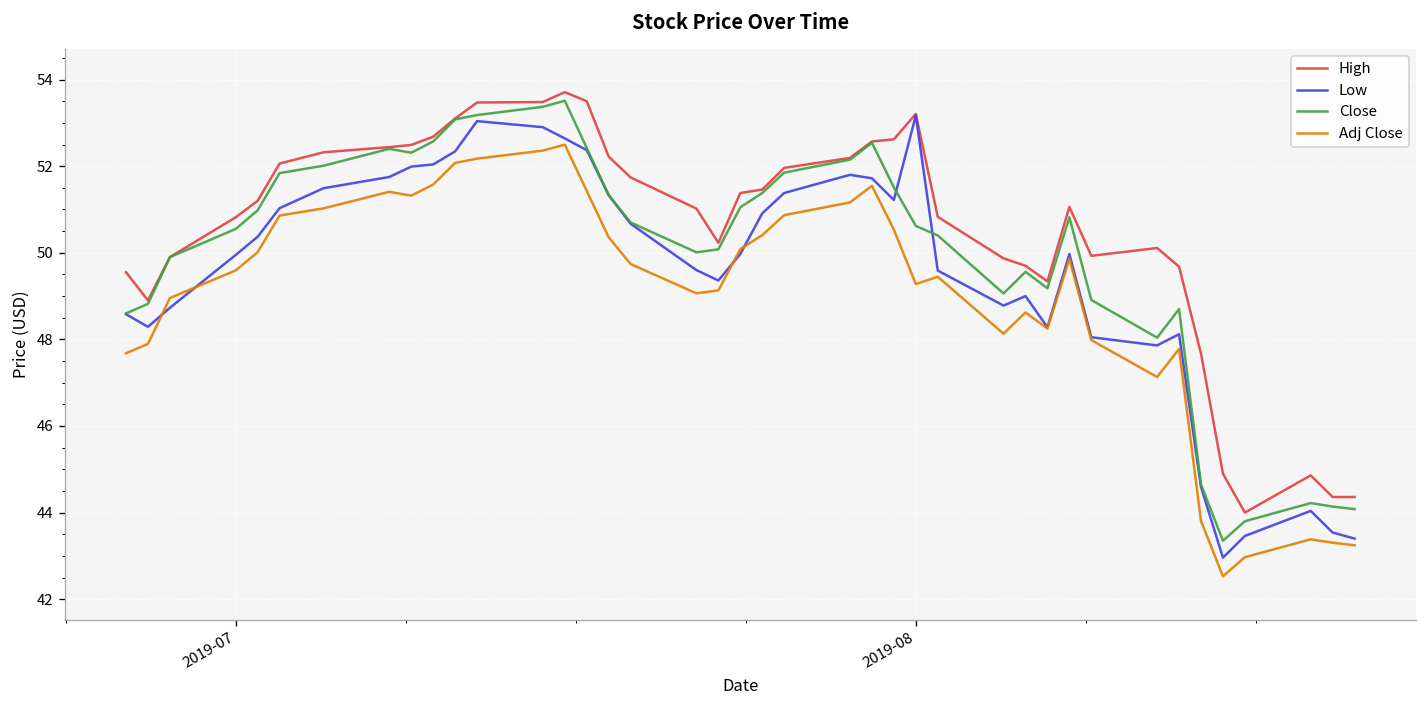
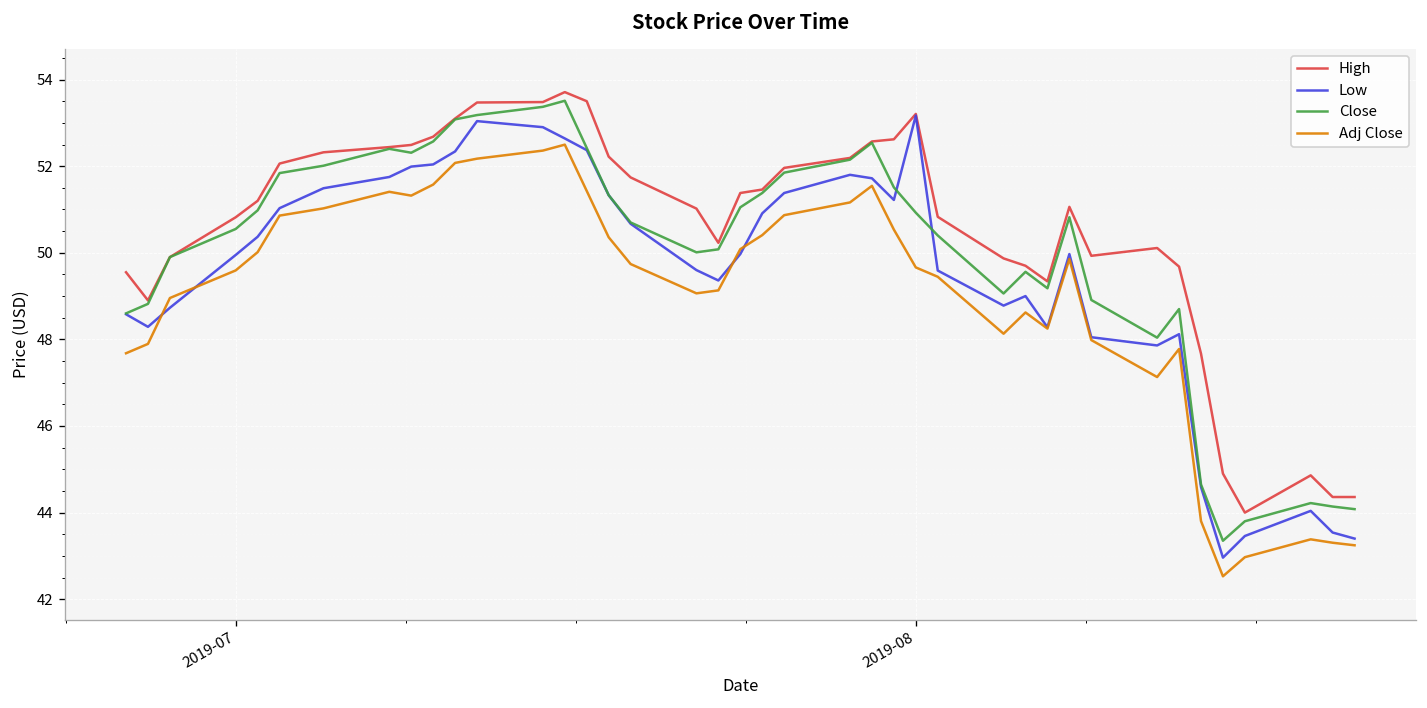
  {
    "High": {
      "2019-07": 50.8
    },
    "Low": {
      "2019-07": 50.0
    },
    "Close": {
      "2019-07": 50.5,
-     "2019-08": 50.6
+     "2019-08": 50.9
    },
    "Adj Close": {
      "2019-07": 49.6,
-     "2019-08": 49.3
+     "2019-08": 49.7
    }
  }
